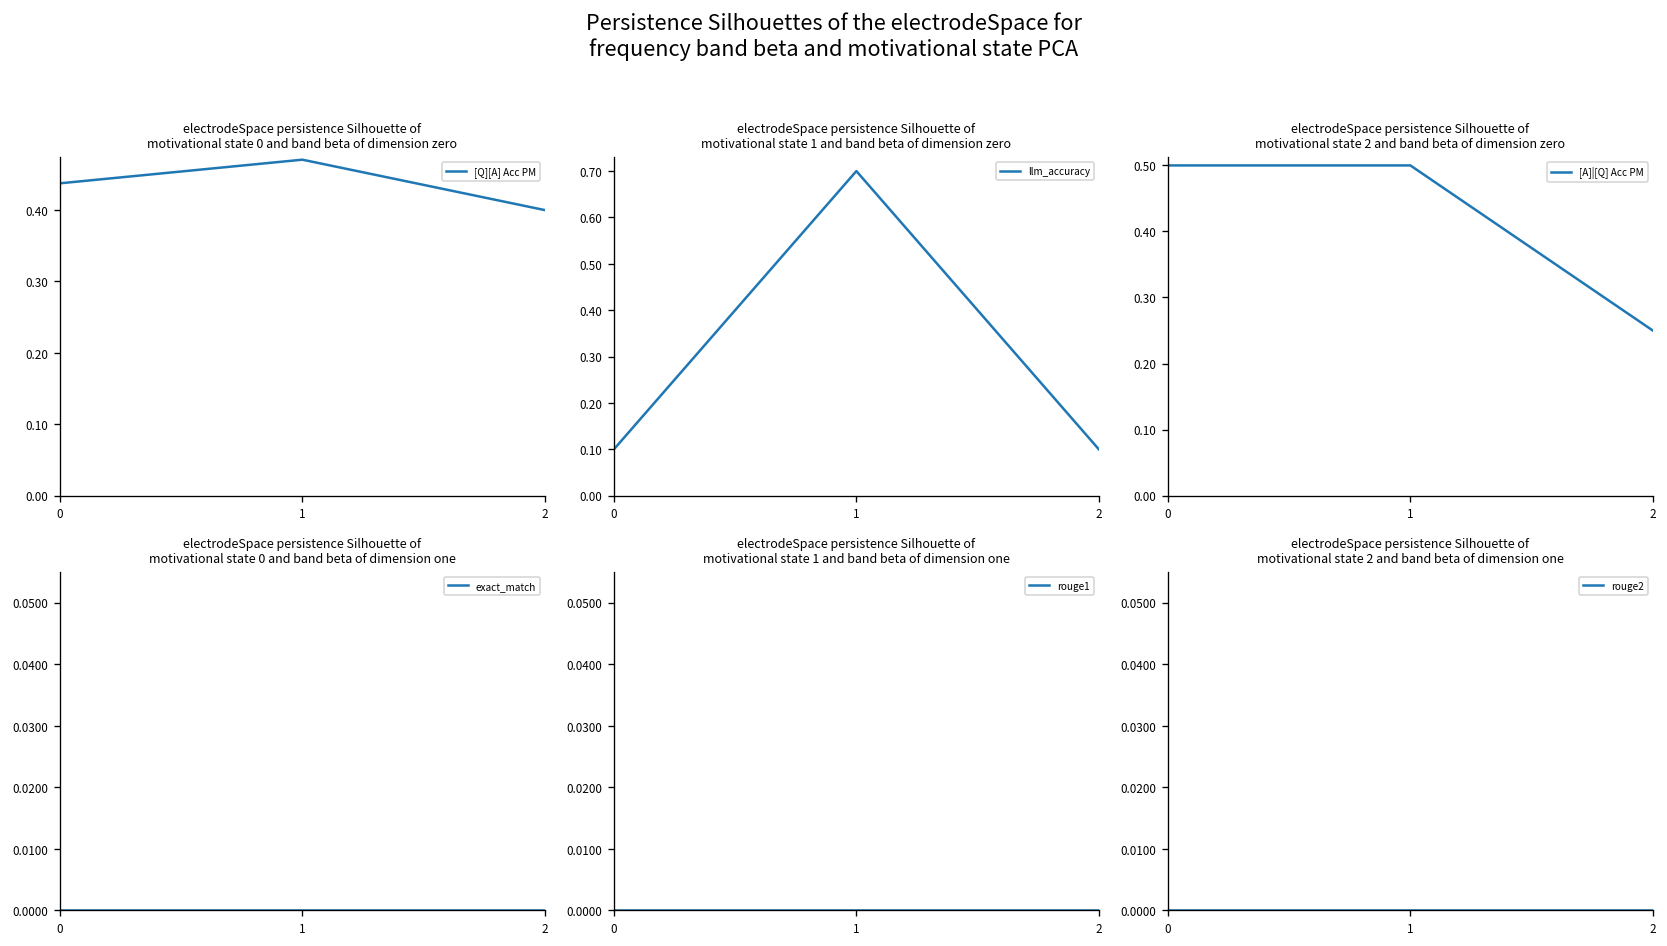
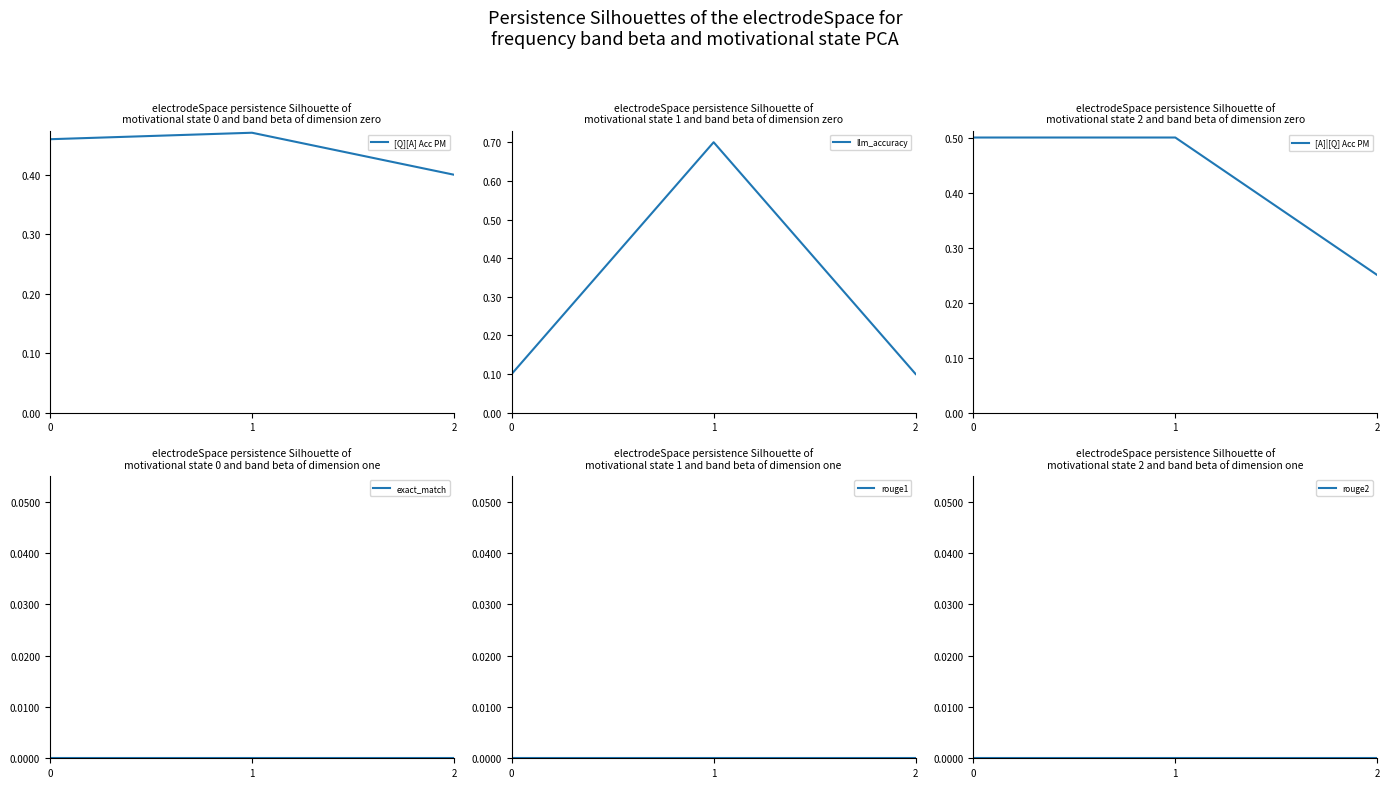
  {
    "electrodeSpace persistence Silhouette of motivational state 0 and band beta of dimension zero": {
-     "0": 0.44,
+     "0": 0.46,
      "1": 0.47,
      "2": 0.40
    },
    "electrodeSpace persistence Silhouette of motivational state 1 and band beta of dimension zero": {
      "0": 0.10,
      "1": 0.70,
      "2": 0.10
    },
    "electrodeSpace persistence Silhouette of motivational state 2 and band beta of dimension zero": {
      "0": 0.50,
      "1": 0.50,
      "2": 0.25
    },
    "electrodeSpace persistence Silhouette of motivational state 0 and band beta of dimension one": {
      "0": 0.000,
      "1": 0.000,
      "2": 0.000
    },
    "electrodeSpace persistence Silhouette of motivational state 1 and band beta of dimension one": {
      "0": 0.000,
      "1": 0.000,
      "2": 0.000
    },
    "electrodeSpace persistence Silhouette of motivational state 2 and band beta of dimension one": {
      "0": 0.000,
      "1": 0.000,
      "2": 0.000
    }
  }
